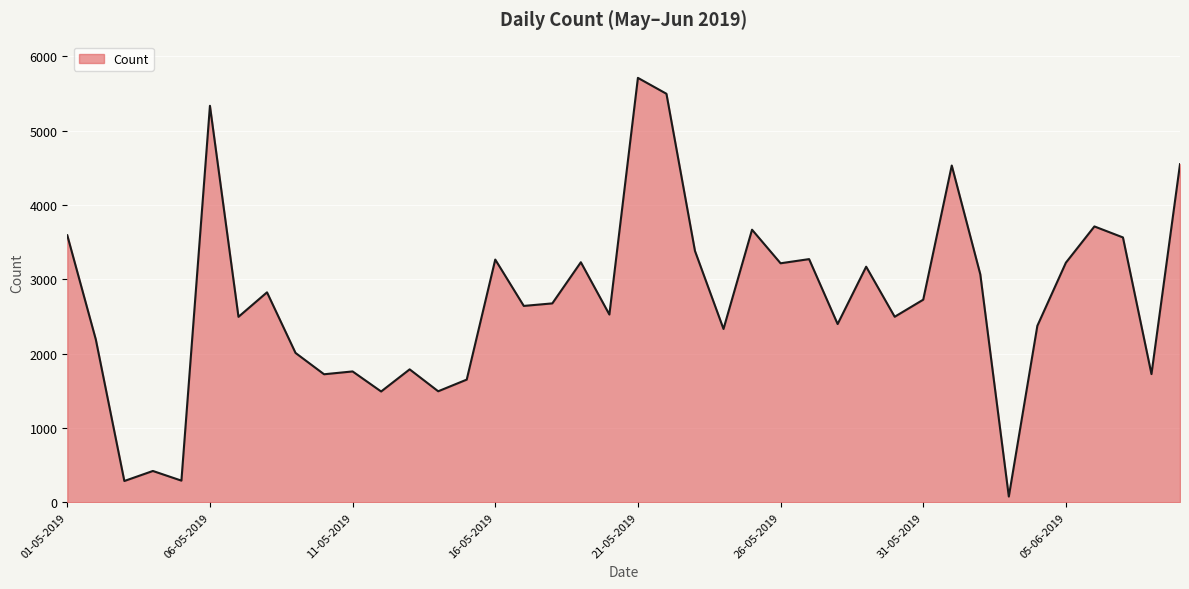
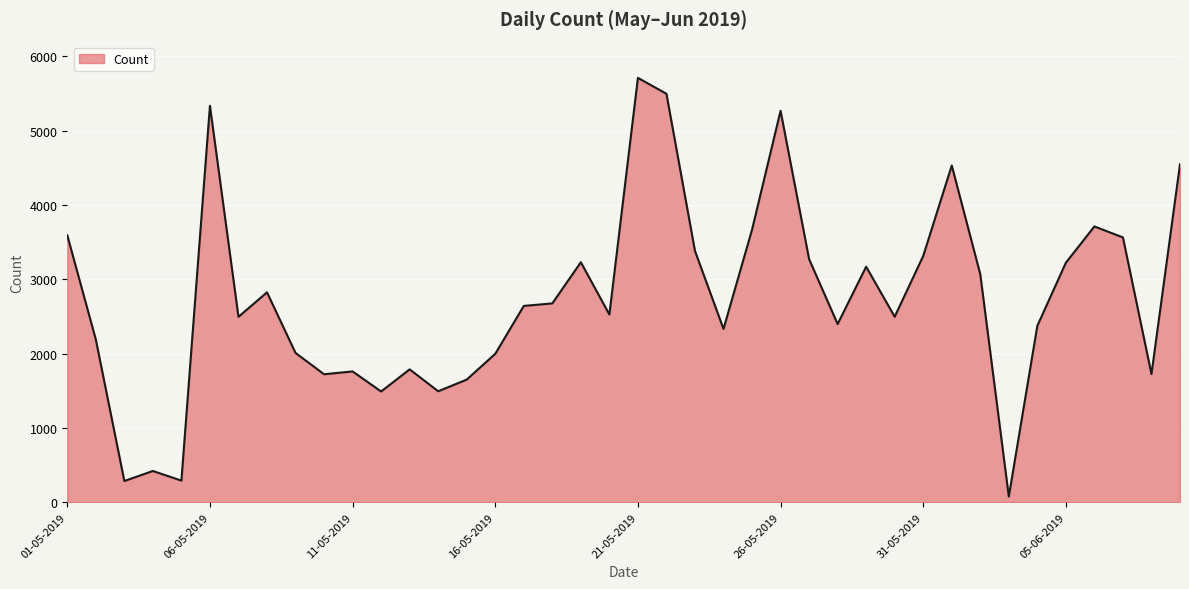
  {
    "01-05-2019": 3600,
    "06-05-2019": 5300,
    "11-05-2019": 1800,
-   "16-05-2019": 3300,
+   "16-05-2019": 2000,
    "21-05-2019": 5700,
-   "26-05-2019": 3200,
-   "31-05-2019": 2700,
+   "26-05-2019": 5300,
+   "31-05-2019": 3300,
    "05-06-2019": 3200
  }
